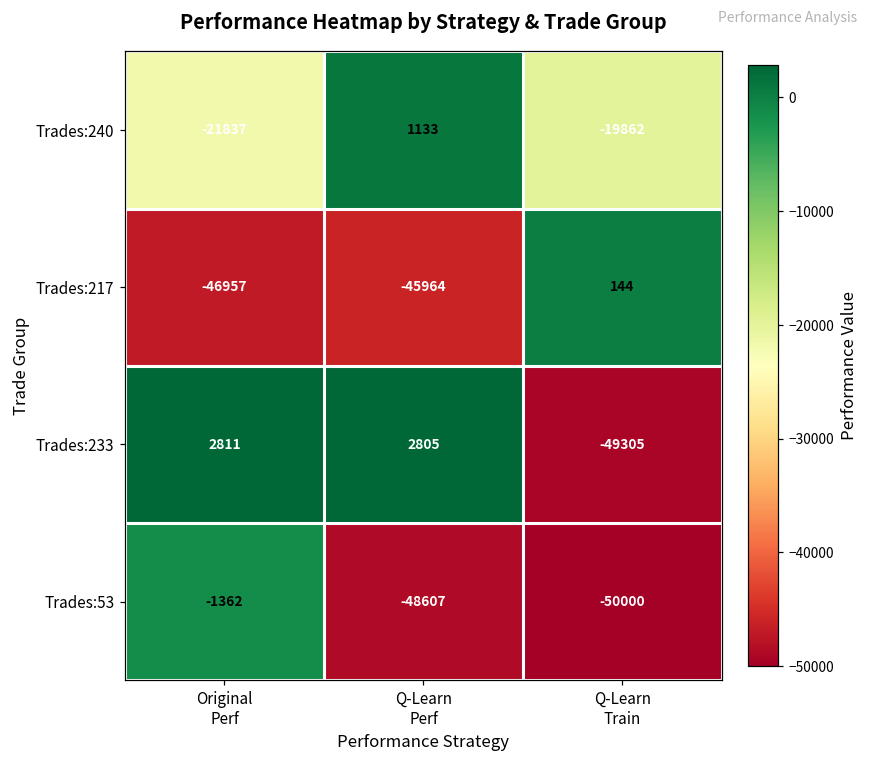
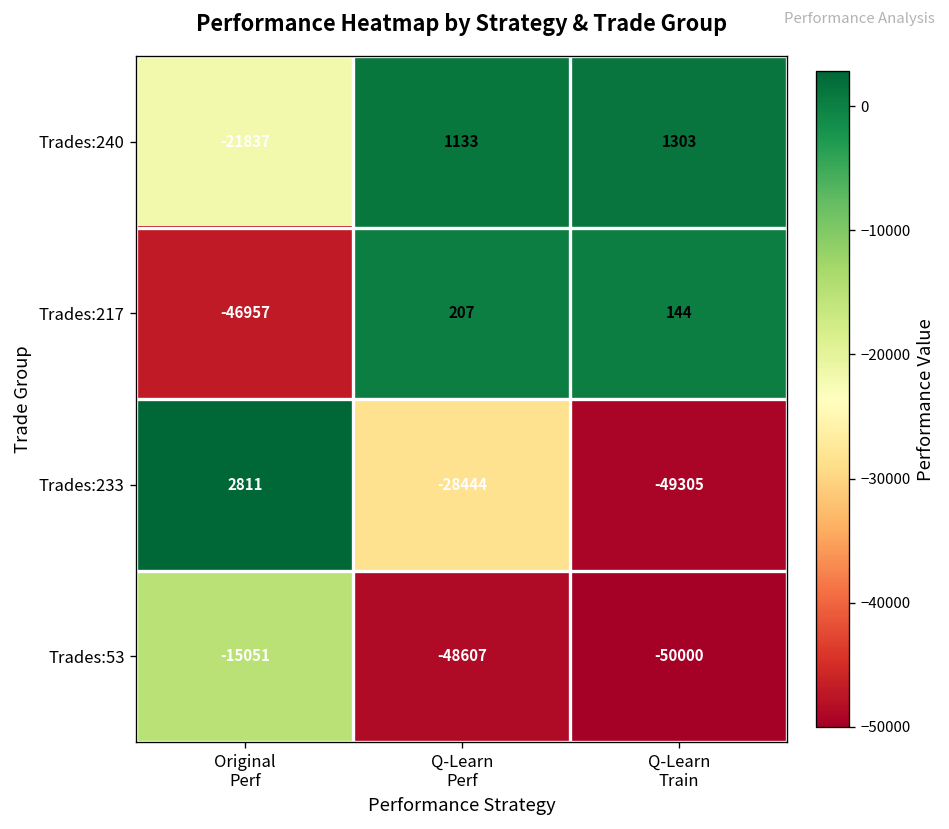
  {
    "Trades:240": {
      "Original Perf": -21837,
      "Q-Learn Perf": 1133,
-     "Q-Learn Train": -19862
+     "Q-Learn Train": 1303
    },
    "Trades:217": {
      "Original Perf": -46957,
-     "Q-Learn Perf": -45964,
+     "Q-Learn Perf": 207,
      "Q-Learn Train": 144
    },
    "Trades:233": {
      "Original Perf": 2811,
-     "Q-Learn Perf": 2805,
+     "Q-Learn Perf": -28444,
      "Q-Learn Train": -49305
    },
    "Trades:53": {
-     "Original Perf": -1362,
+     "Original Perf": -15051,
      "Q-Learn Perf": -48607,
      "Q-Learn Train": -50000
    }
  }
